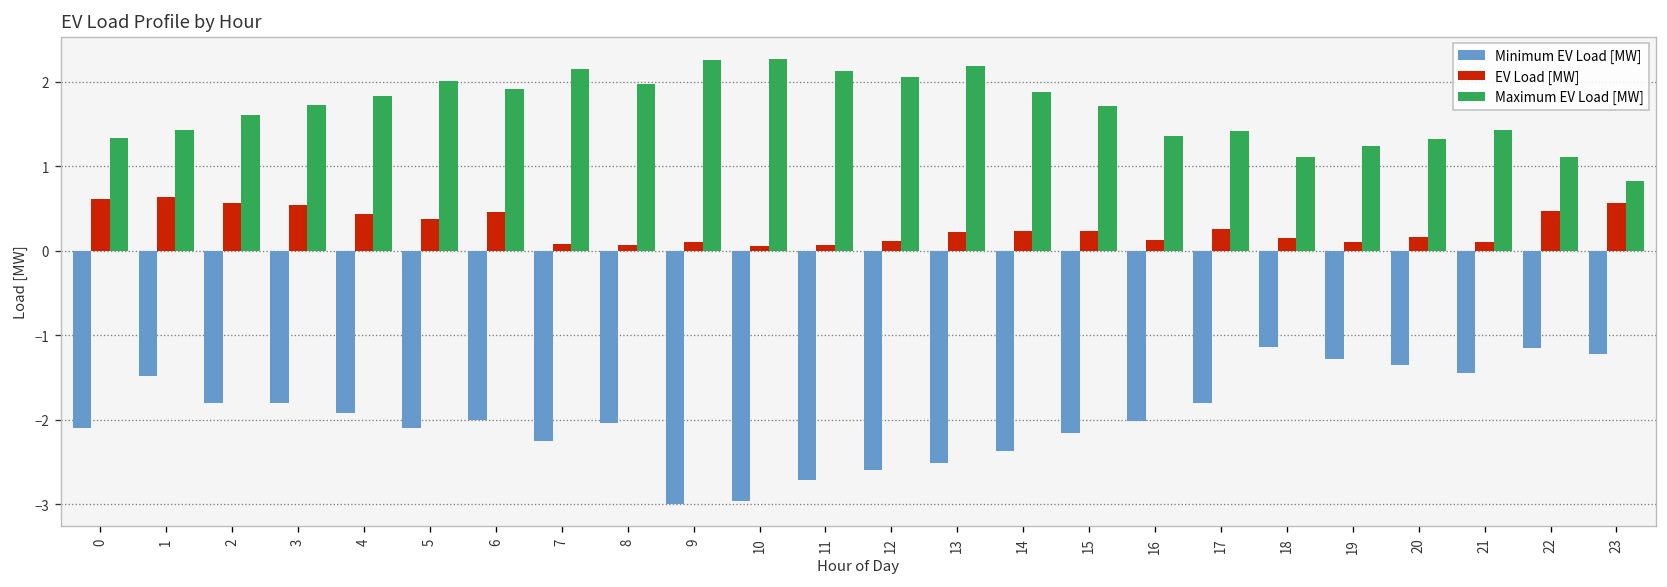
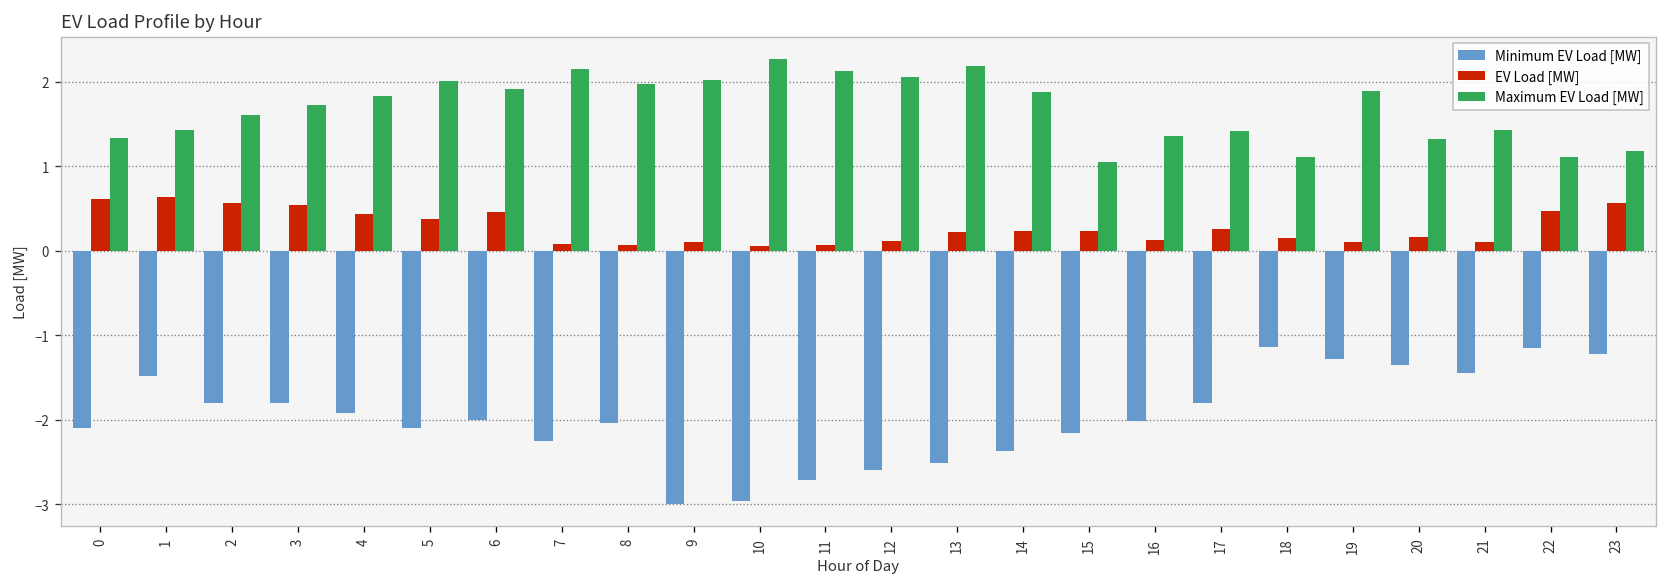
  {
    "Minimum EV Load [MW]": {
      "0": -2.1,
      "1": -1.5,
      "2": -1.8,
      "3": -1.8,
      "4": -1.9,
      "5": -2.1,
      "6": -2.0,
      "7": -2.2,
      "8": -2.0,
      "9": -3.0,
      "10": -3.0,
      "11": -2.7,
      "12": -2.6,
      "13": -2.5,
      "14": -2.4,
      "15": -2.2,
      "16": -2.0,
      "17": -1.8,
      "18": -1.1,
      "19": -1.3,
      "20": -1.4,
      "21": -1.5,
      "22": -1.2,
      "23": -1.2
    },
    "EV Load [MW]": {
      "0": 0.6,
      "1": 0.6,
      "2": 0.6,
      "3": 0.5,
      "4": 0.4,
      "5": 0.4,
      "6": 0.5,
      "7": 0.1,
      "8": 0.1,
      "9": 0.1,
      "10": 0.1,
      "11": 0.1,
      "12": 0.1,
      "13": 0.2,
      "14": 0.2,
      "15": 0.2,
      "16": 0.1,
      "17": 0.3,
      "18": 0.2,
      "19": 0.1,
      "20": 0.2,
      "21": 0.1,
      "22": 0.5,
      "23": 0.6
    },
    "Maximum EV Load [MW]": {
      "0": 1.3,
      "1": 1.4,
      "2": 1.6,
      "3": 1.7,
      "4": 1.8,
      "5": 2.0,
      "6": 1.9,
      "7": 2.2,
      "8": 2.0,
-     "9": 2.3,
+     "9": 2.0,
      "10": 2.3,
      "11": 2.1,
      "12": 2.1,
      "13": 2.2,
      "14": 1.9,
-     "15": 1.7,
+     "15": 1.1,
      "16": 1.4,
      "17": 1.4,
      "18": 1.1,
-     "19": 1.2,
+     "19": 1.9,
      "20": 1.3,
      "21": 1.4,
      "22": 1.1,
-     "23": 0.8
+     "23": 1.2
    }
  }
